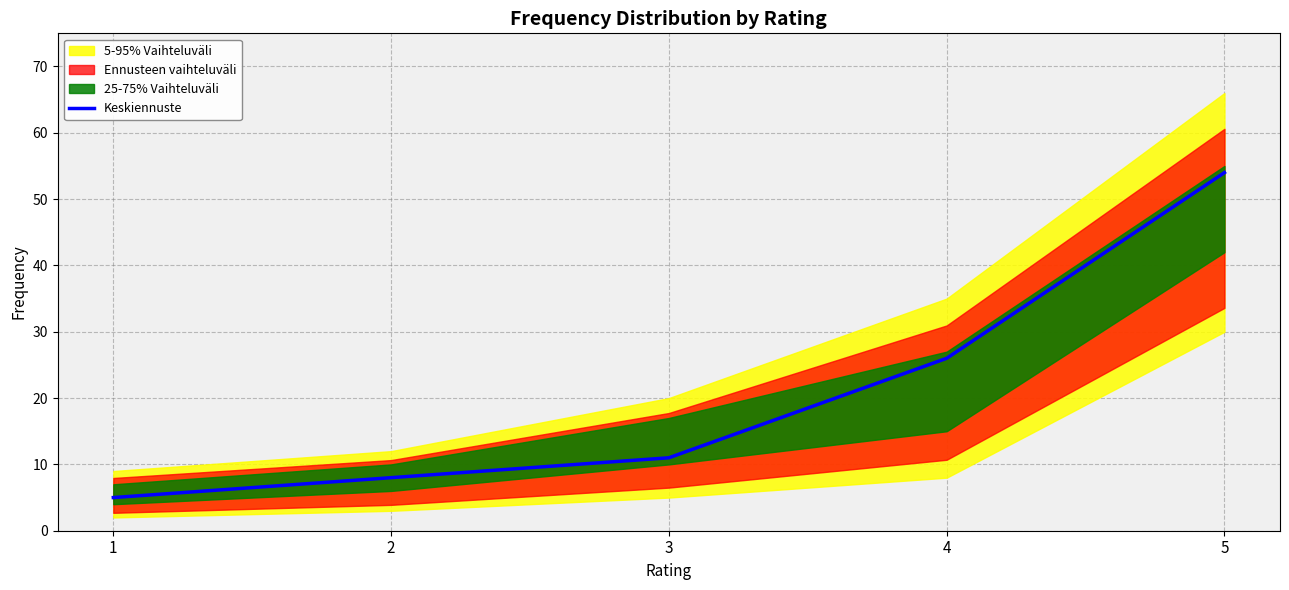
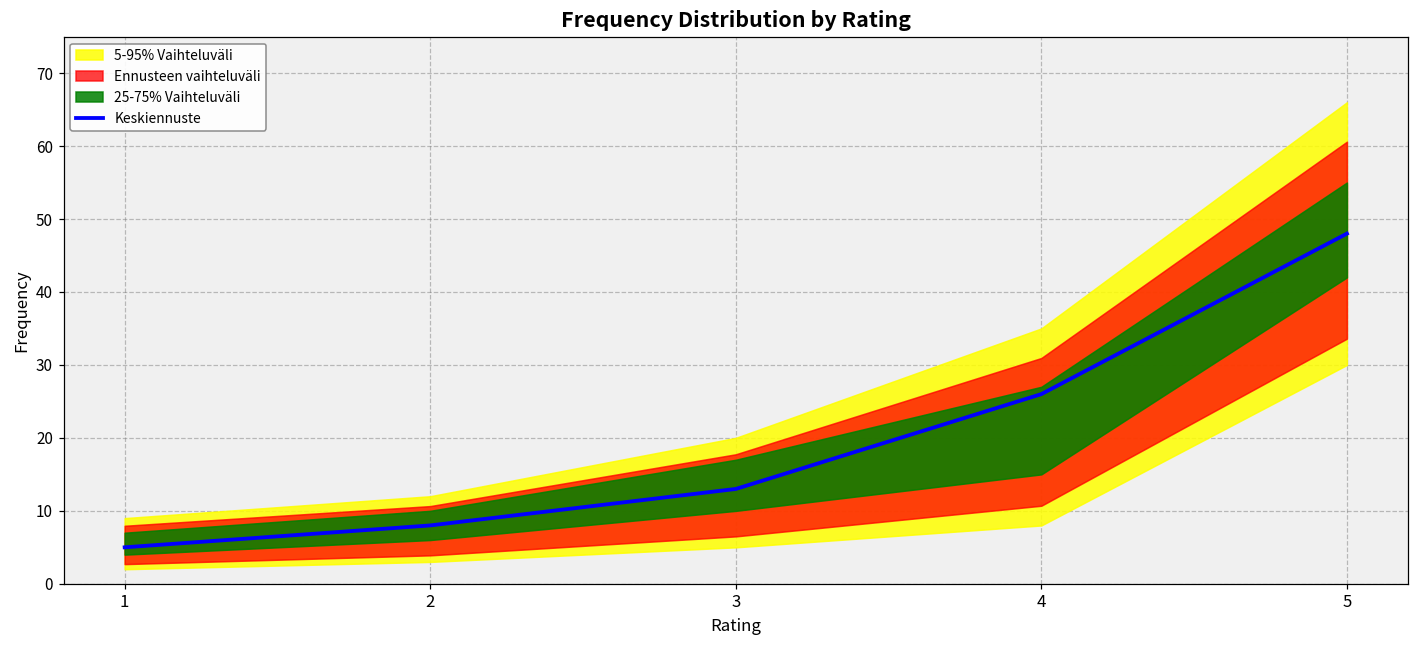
  {
    "Keskiennuste": {
      "1": 5,
      "2": 8,
-     "3": 11,
+     "3": 13,
      "4": 26,
-     "5": 54
+     "5": 48
    }
  }
